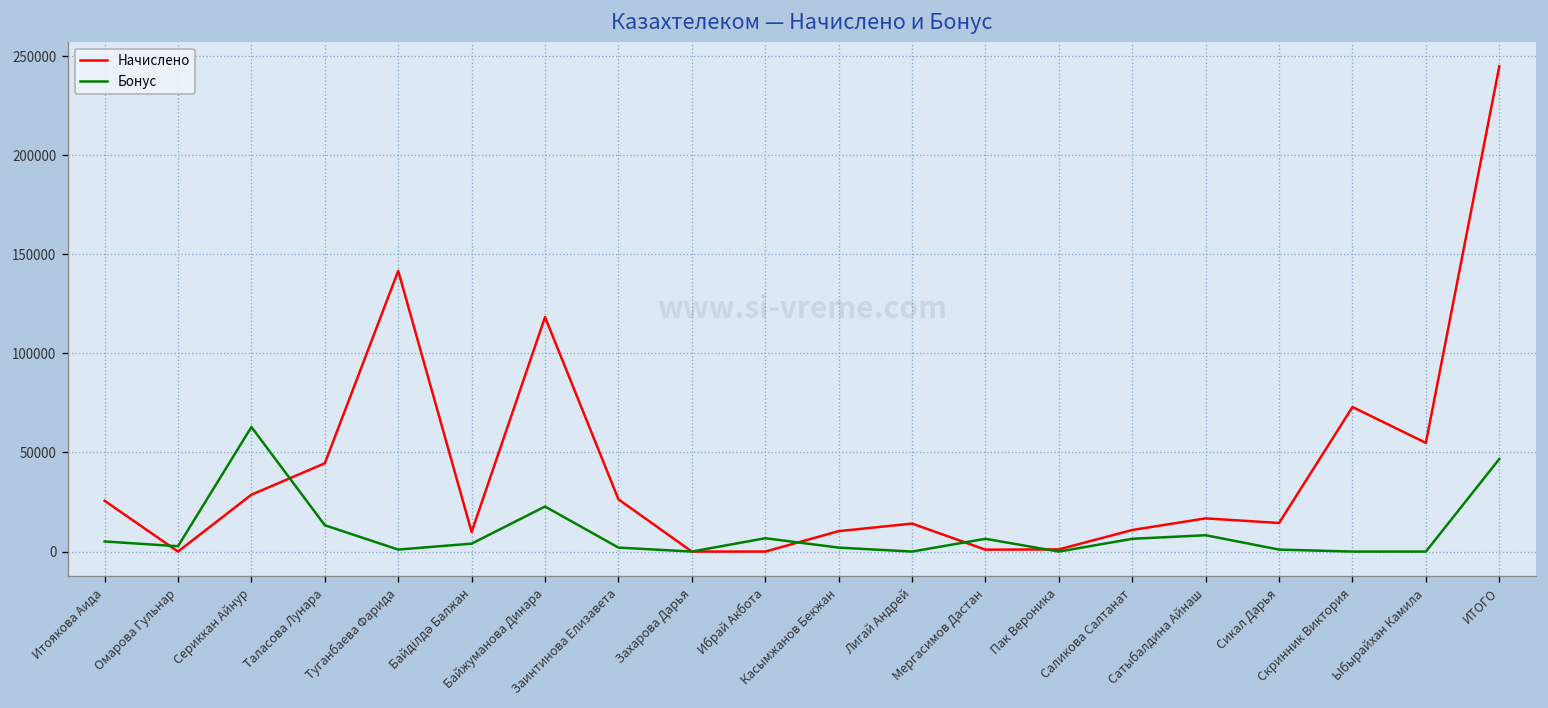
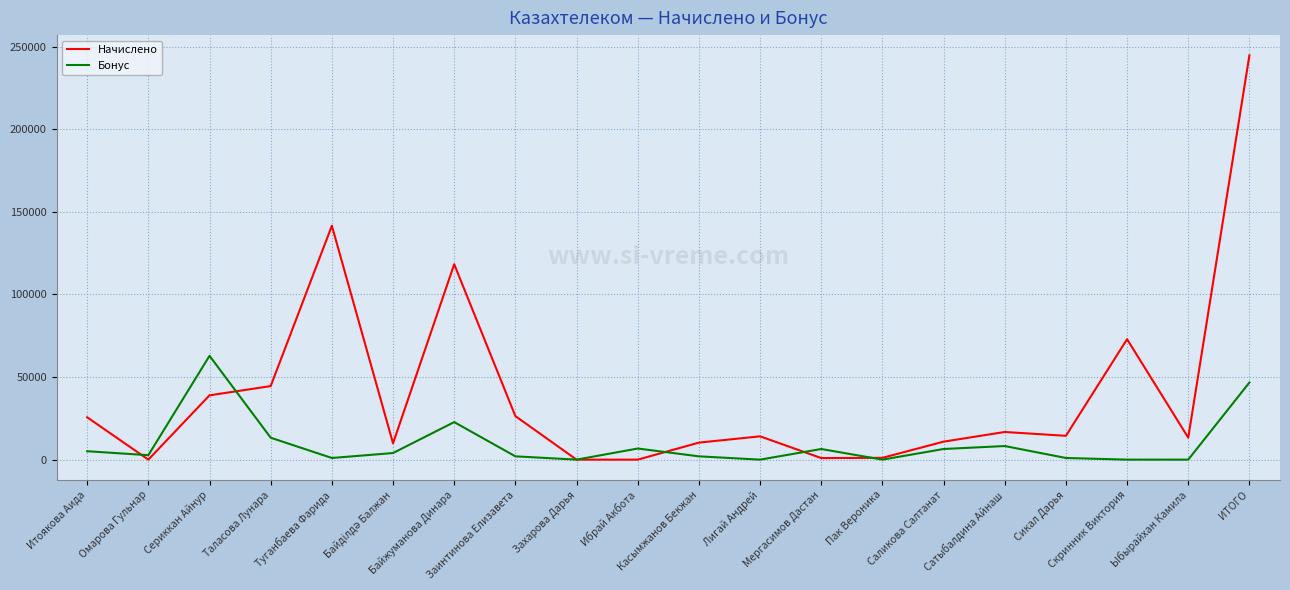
  {
    "Начислено": {
      "Итоякова Аида": 26000,
      "Омарова Гульнар": 0,
-     "Сериккан Айнур": 29000,
+     "Сериккан Айнур": 39000,
      "Таласова Лунара": 45000,
      "Туганбаева Фарида": 142000,
      "Байділдә Балжан": 10000,
      "Байжуманова Динара": 118000,
      "Заинтинова Елизавета": 26000,
      "Ибрай Акбота": 0,
      "Касымжанов Бекжан": 10000,
      "Лигай Андрей": 14000,
      "Мергасимов Дастан": 1000,
      "Саликова Салтанат": 11000,
      "Сатыбалдина Айнаш": 17000,
      "Сикал Дарья": 14000,
      "Скринник Виктория": 73000,
-     "Ыбырайхан Камила": 55000,
+     "Ыбырайхан Камила": 13000,
      "ИТОГО": 245000
    },
    "Бонус": {
      "Итоякова Аида": 5000,
      "Омарова Гульнар": 3000,
      "Сериккан Айнур": 63000,
      "Таласова Лунара": 13000,
      "Туганбаева Фарида": 1000,
      "Байділдә Балжан": 4000,
      "Байжуманова Динара": 23000,
      "Заинтинова Елизавета": 2000,
      "Ибрай Акбота": 7000,
      "Касымжанов Бекжан": 2000,
      "Лигай Андрей": 0,
      "Мергасимов Дастан": 6000,
      "Саликова Салтанат": 6000,
      "Сатыбалдина Айнаш": 8000,
      "Сикал Дарья": 1000,
      "Скринник Виктория": 0,
      "Ыбырайхан Камила": 0,
      "ИТОГО": 47000
    }
  }
